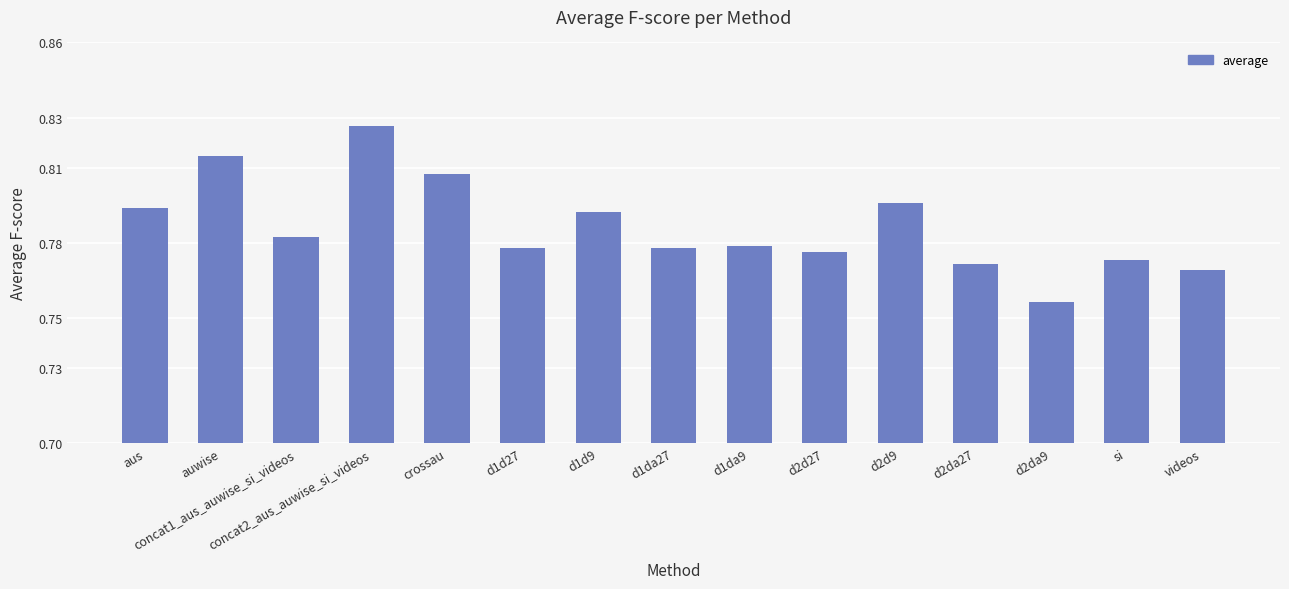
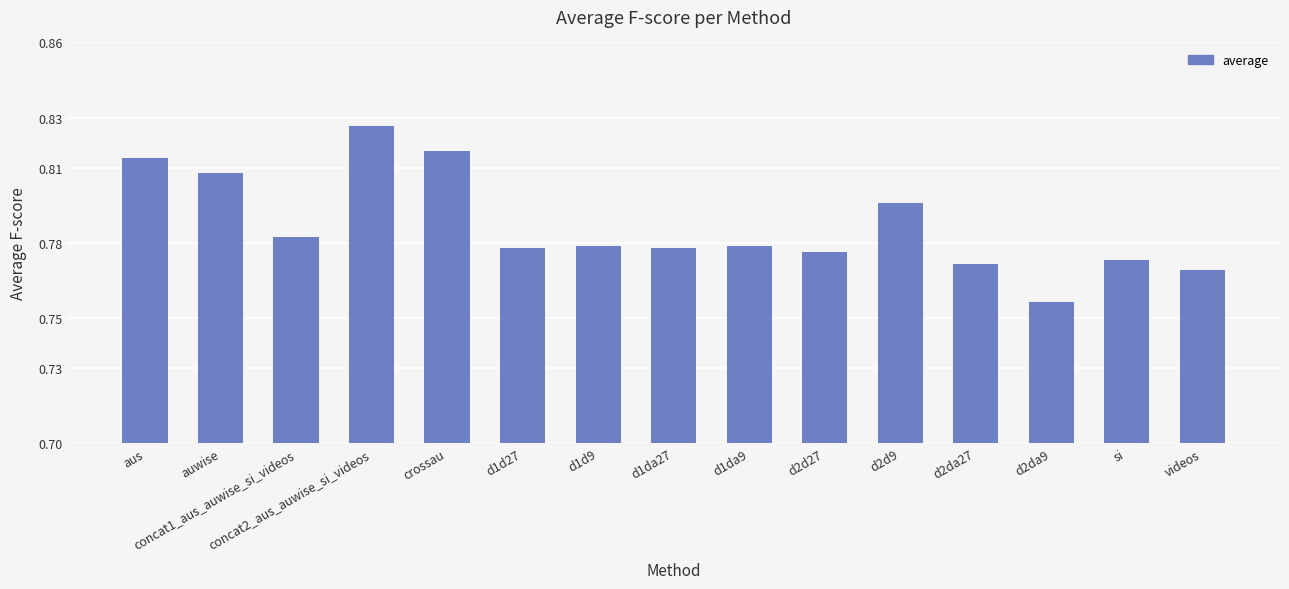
  {
-   "aus": 0.794,
-   "auwise": 0.815,
+   "aus": 0.814,
+   "auwise": 0.808,
    "concat1_aus_auwise_si_videos": 0.782,
    "concat2_aus_auwise_si_videos": 0.827,
-   "crossau": 0.807,
+   "crossau": 0.817,
    "d1d27": 0.778,
-   "d1d9": 0.792,
+   "d1d9": 0.779,
    "d1da27": 0.778,
    "d1da9": 0.779,
    "d2d27": 0.776,
    "d2d9": 0.796,
    "d2da27": 0.771,
    "d2da9": 0.756,
    "si": 0.773,
    "videos": 0.769
  }
